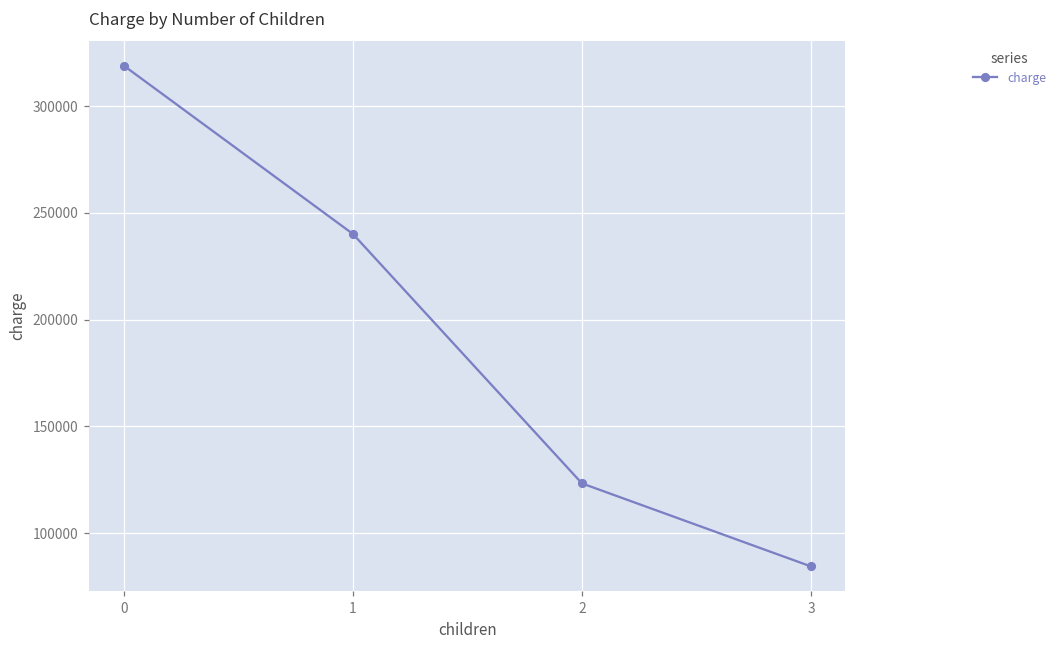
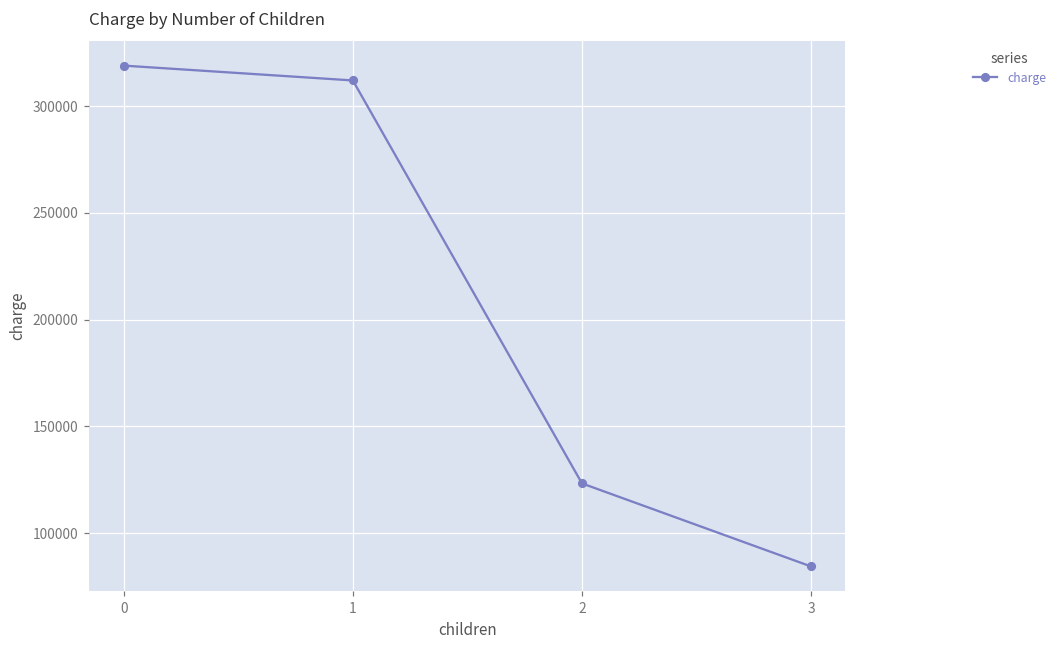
  {
    "0": 319000,
-   "1": 240000,
+   "1": 312000,
    "2": 123000,
    "3": 84000
  }
